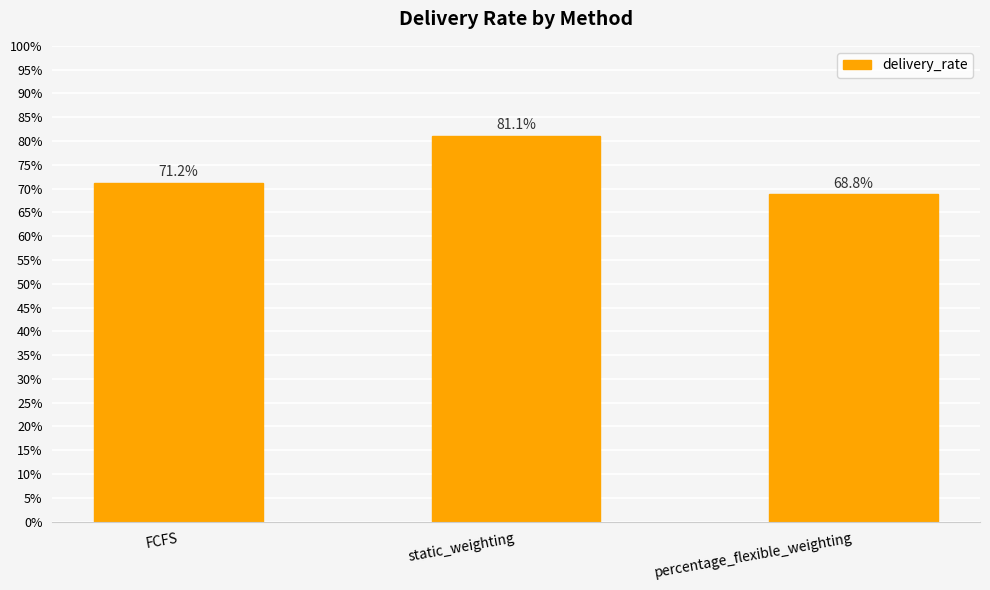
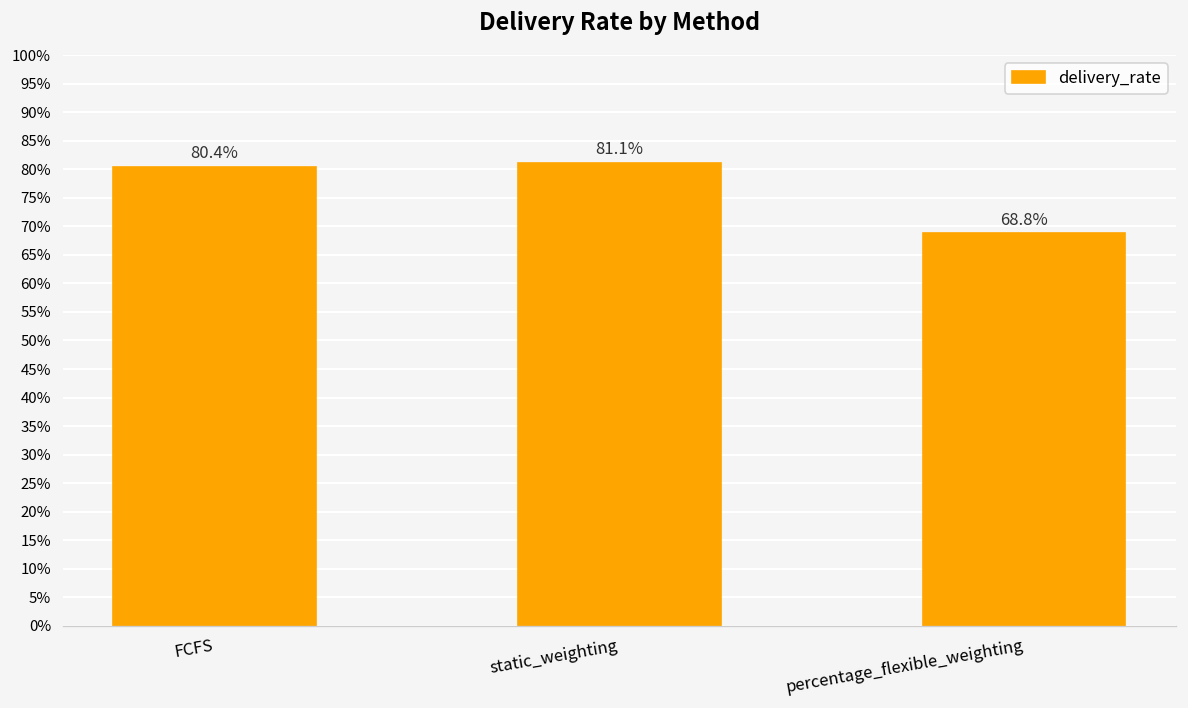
  {
-   "FCFS": "71.2%",
+   "FCFS": "80.4%",
    "static_weighting": "81.1%",
    "percentage_flexible_weighting": "68.8%"
  }
